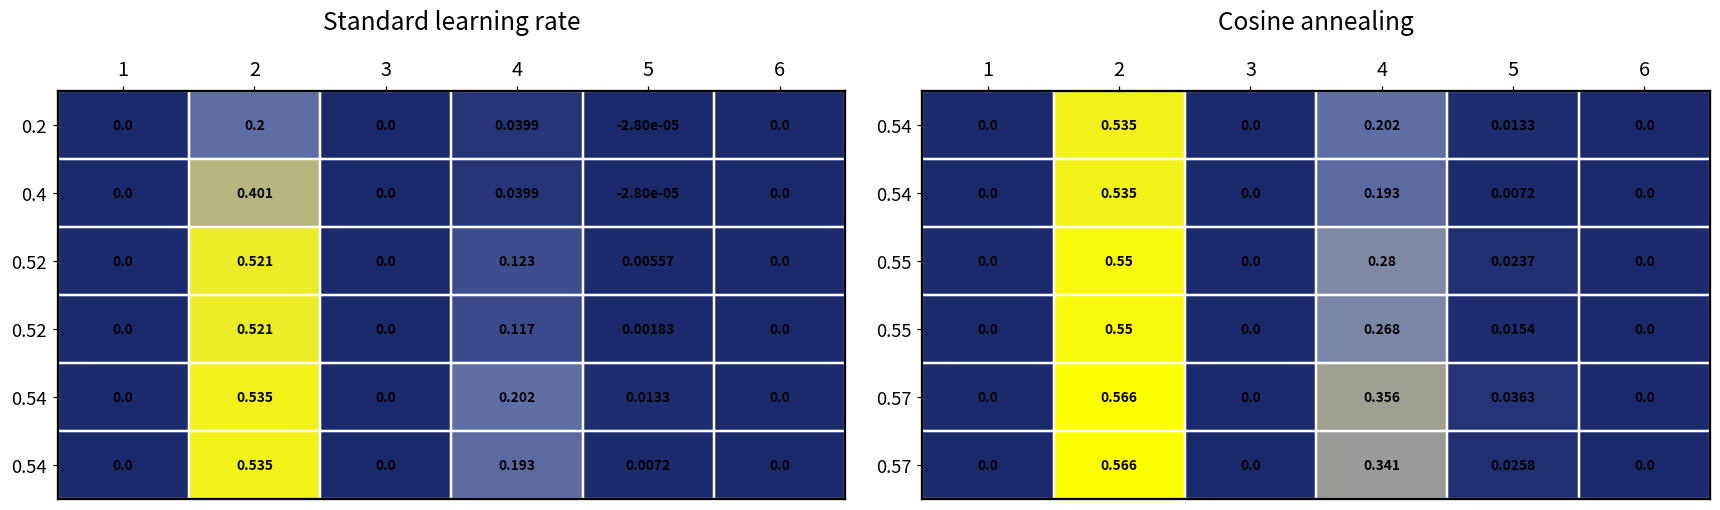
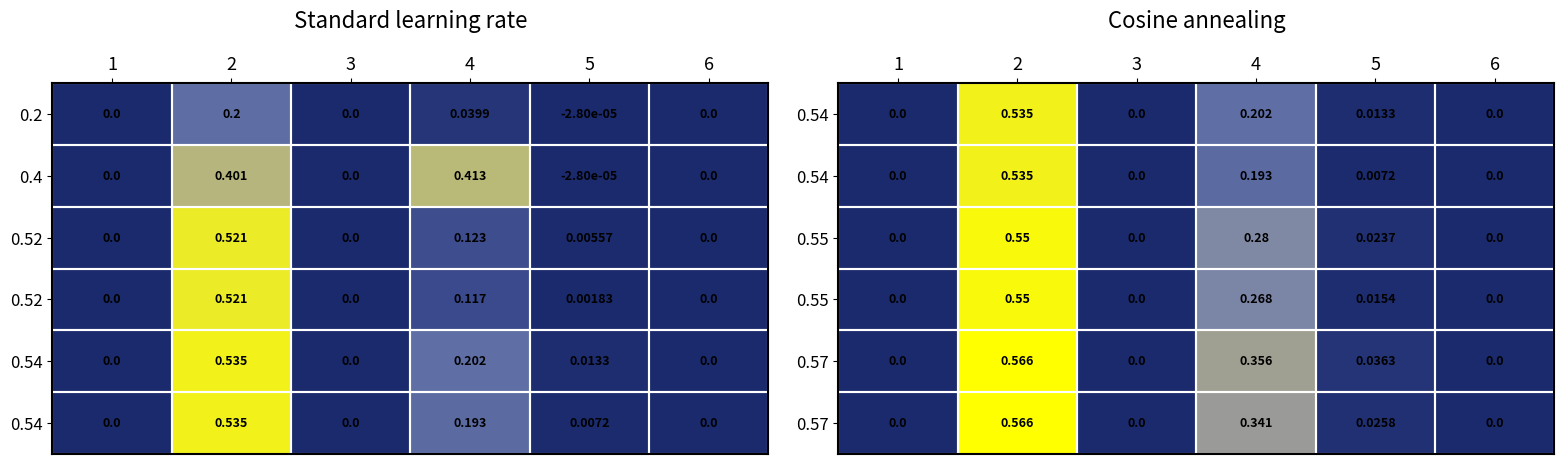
  {
    "Standard learning rate": {
      "0.2": {
        "1": "0.0",
        "2": "0.2",
        "3": "0.0",
        "4": "0.0399",
        "5": "-2.80e-05",
        "6": "0.0"
      },
      "0.4": {
        "1": "0.0",
        "2": "0.401",
        "3": "0.0",
-       "4": "0.0399",
+       "4": "0.413",
        "5": "-2.80e-05",
        "6": "0.0"
      }
    }
  }
